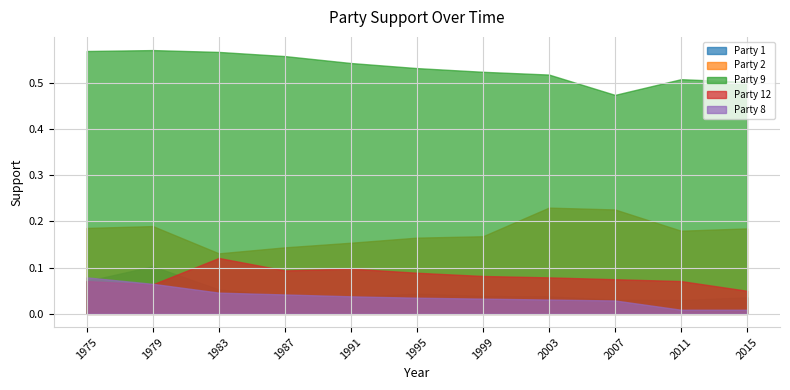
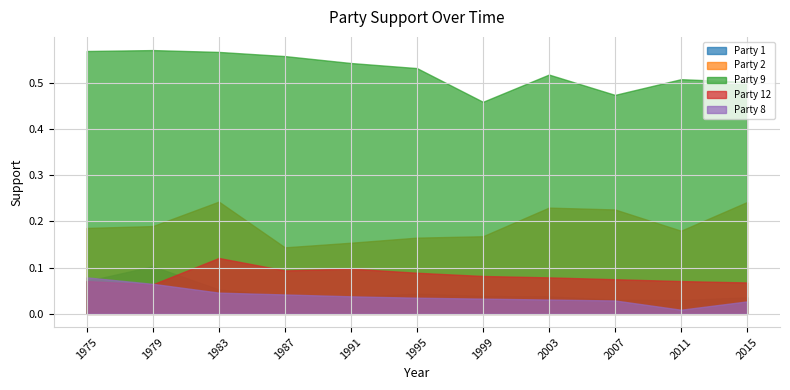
  {
    "Party 1": {
      "1979": 0.10,
      "1983": 0.05,
      "1995": 0.04,
      "1999": 0.04,
      "2003": 0.04,
      "2011": 0.03,
      "2015": 0.04
    },
    "Party 2": {
      "1975": 0.19,
      "1979": 0.19,
-     "1983": 0.13,
+     "1983": 0.24,
      "1987": 0.14,
      "1991": 0.15,
      "1995": 0.17,
      "1999": 0.17,
      "2003": 0.23,
      "2007": 0.23,
      "2011": 0.18,
-     "2015": 0.19
+     "2015": 0.24
    },
    "Party 9": {
      "1975": 0.57,
      "1979": 0.57,
      "1983": 0.57,
      "1987": 0.56,
      "1991": 0.54,
      "1995": 0.53,
-     "1999": 0.52,
+     "1999": 0.46,
      "2003": 0.52,
      "2007": 0.47,
      "2011": 0.51
    },
    "Party 12": {
      "1983": 0.12,
      "1987": 0.09,
      "1991": 0.10,
      "1995": 0.09,
      "1999": 0.08,
      "2003": 0.08,
      "2007": 0.08,
      "2011": 0.07,
-     "2015": 0.05
+     "2015": 0.07
    },
    "Party 8": {
      "1975": 0.08,
      "1983": 0.05,
      "1995": 0.04,
      "1999": 0.03,
      "2003": 0.03,
      "2011": 0.01,
-     "2015": 0.01
+     "2015": 0.03
    }
  }
